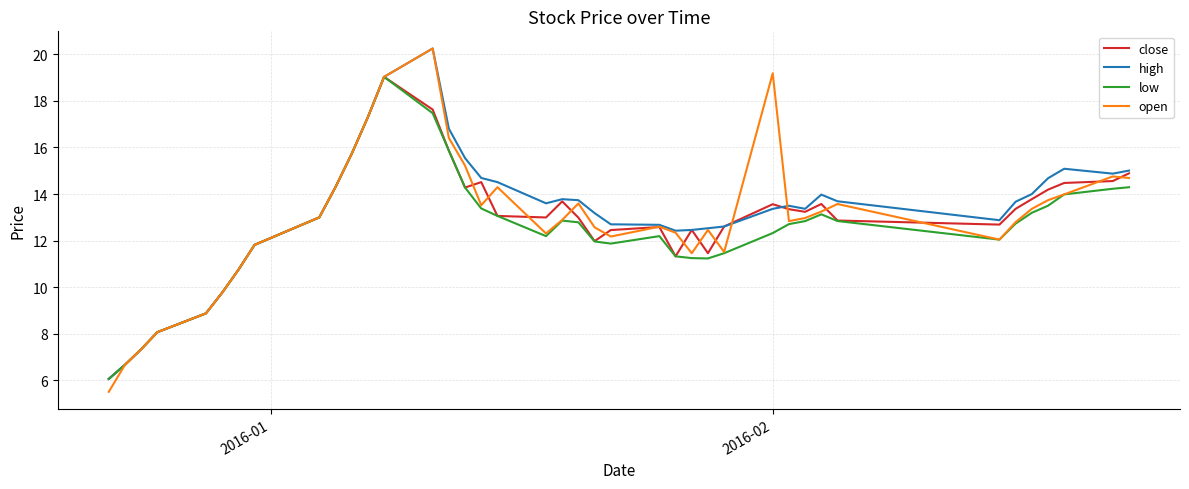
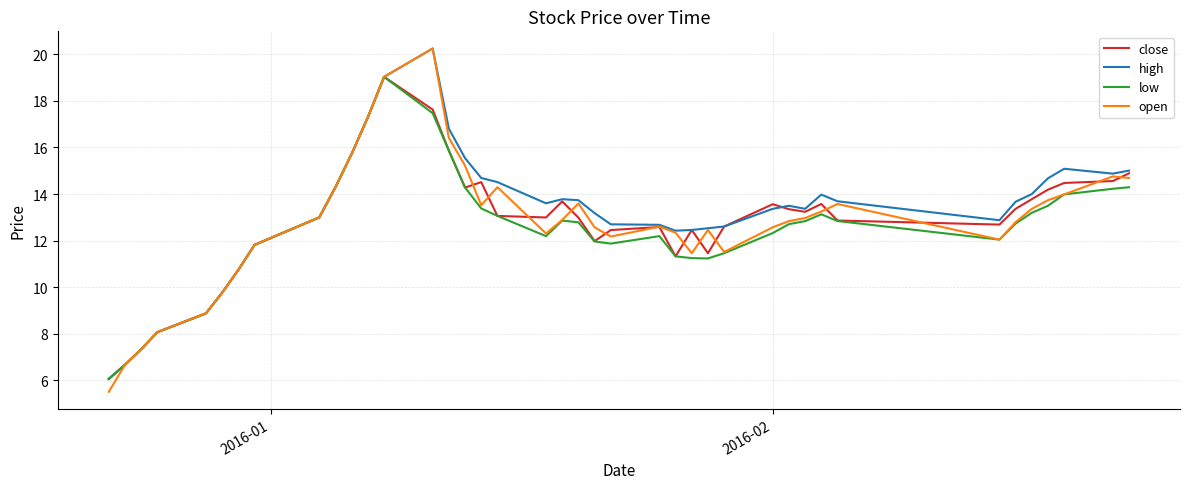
  {
    "close": {
      "2016-02": 13.6
    },
    "high": {
      "2016-02": 13.4
    },
    "low": {
      "2016-02": 12.3
    },
    "open": {
-     "2016-02": 19.2
+     "2016-02": 12.6
    }
  }
